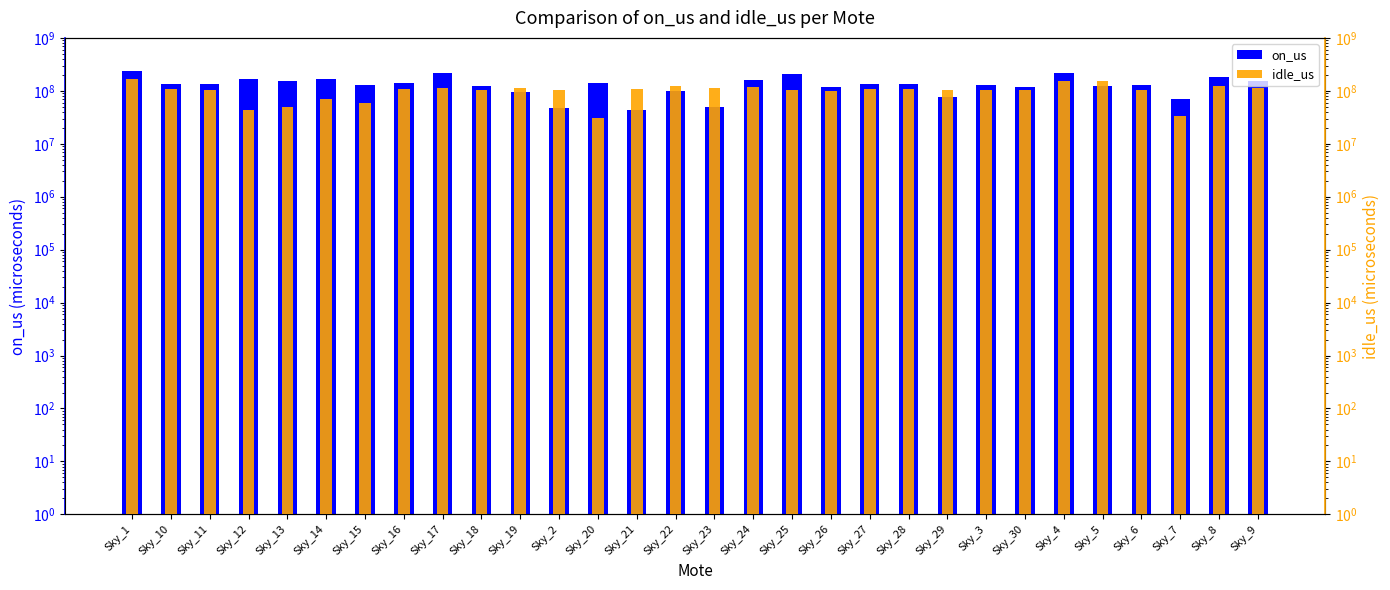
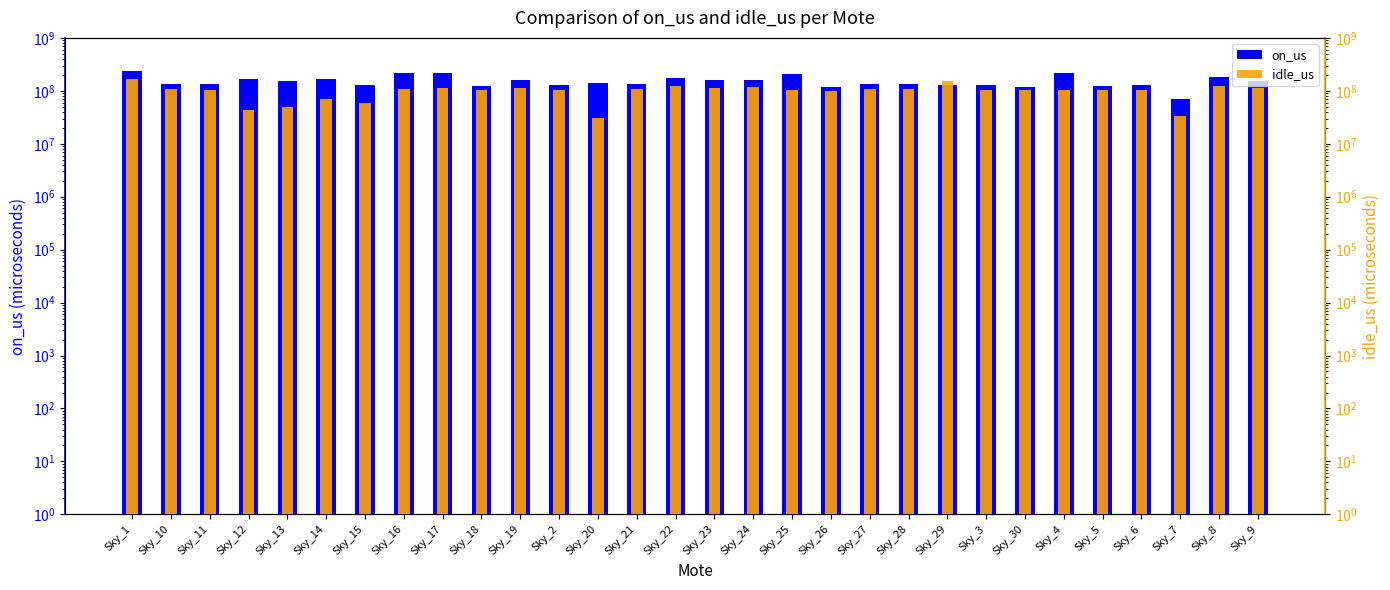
  {
    "on_us": {
      "Sky_1": 200000000,
      "Sky_10": 130000000,
      "Sky_11": 130000000,
      "Sky_12": 170000000,
      "Sky_13": 150000000,
      "Sky_14": 170000000,
      "Sky_15": 130000000,
-     "Sky_16": 140000000,
+     "Sky_16": 220000000,
      "Sky_17": 220000000,
      "Sky_18": 120000000,
-     "Sky_19": 90000000,
-     "Sky_2": 50000000,
+     "Sky_19": 160000000,
+     "Sky_2": 130000000,
      "Sky_20": 140000000,
-     "Sky_21": 40000000,
-     "Sky_22": 100000000,
-     "Sky_23": 50000000,
+     "Sky_21": 130000000,
+     "Sky_22": 170000000,
+     "Sky_23": 160000000,
      "Sky_24": 160000000,
      "Sky_25": 210000000,
      "Sky_26": 120000000,
      "Sky_27": 140000000,
      "Sky_28": 130000000,
-     "Sky_29": 80000000,
+     "Sky_29": 130000000,
      "Sky_3": 130000000,
      "Sky_30": 120000000,
      "Sky_4": 220000000,
      "Sky_5": 120000000,
      "Sky_6": 130000000,
      "Sky_7": 70000000,
      "Sky_8": 180000000
    },
    "idle_us": {
      "Sky_1": 160000000,
      "Sky_10": 110000000,
      "Sky_11": 110000000,
      "Sky_12": 40000000,
      "Sky_13": 50000000,
      "Sky_14": 70000000,
      "Sky_15": 60000000,
      "Sky_16": 110000000,
      "Sky_17": 110000000,
      "Sky_18": 100000000,
      "Sky_19": 110000000,
      "Sky_2": 100000000,
      "Sky_20": 30000000,
      "Sky_21": 110000000,
      "Sky_22": 120000000,
      "Sky_23": 110000000,
      "Sky_24": 120000000,
      "Sky_25": 110000000,
      "Sky_26": 100000000,
      "Sky_27": 110000000,
      "Sky_28": 110000000,
-     "Sky_29": 100000000,
+     "Sky_29": 150000000,
      "Sky_3": 100000000,
      "Sky_30": 100000000,
-     "Sky_4": 150000000,
-     "Sky_5": 150000000,
+     "Sky_4": 100000000,
+     "Sky_5": 100000000,
      "Sky_6": 100000000,
      "Sky_7": 30000000,
      "Sky_8": 120000000,
      "Sky_9": 110000000
    }
  }
